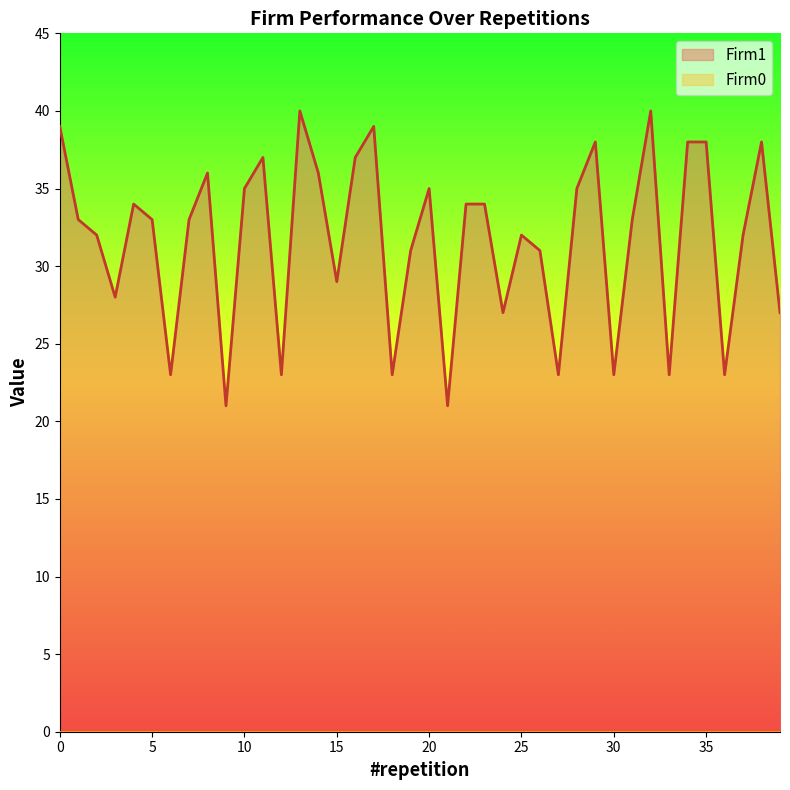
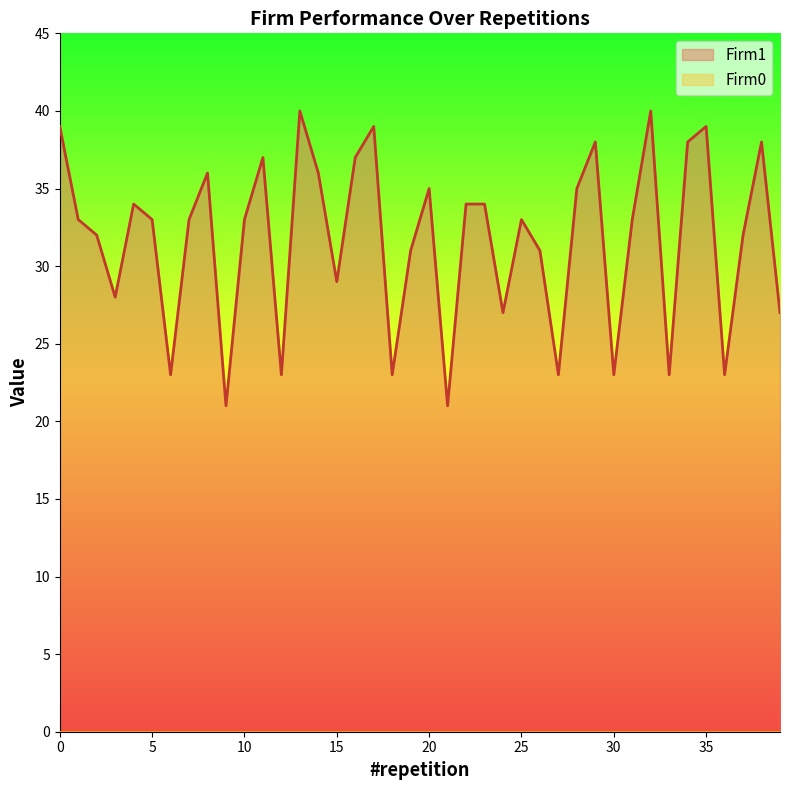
  {
    "Firm1": {
      "0": 39,
      "5": 33,
-     "10": 35,
+     "10": 33,
      "15": 29,
      "20": 35,
-     "25": 32,
+     "25": 33,
      "30": 23,
-     "35": 38
+     "35": 39
    },
    "Firm0": {
      "0": 0,
      "5": 0,
      "10": 0,
      "15": 0,
      "20": 0,
      "25": 0,
      "30": 0,
      "35": 0
    }
  }
